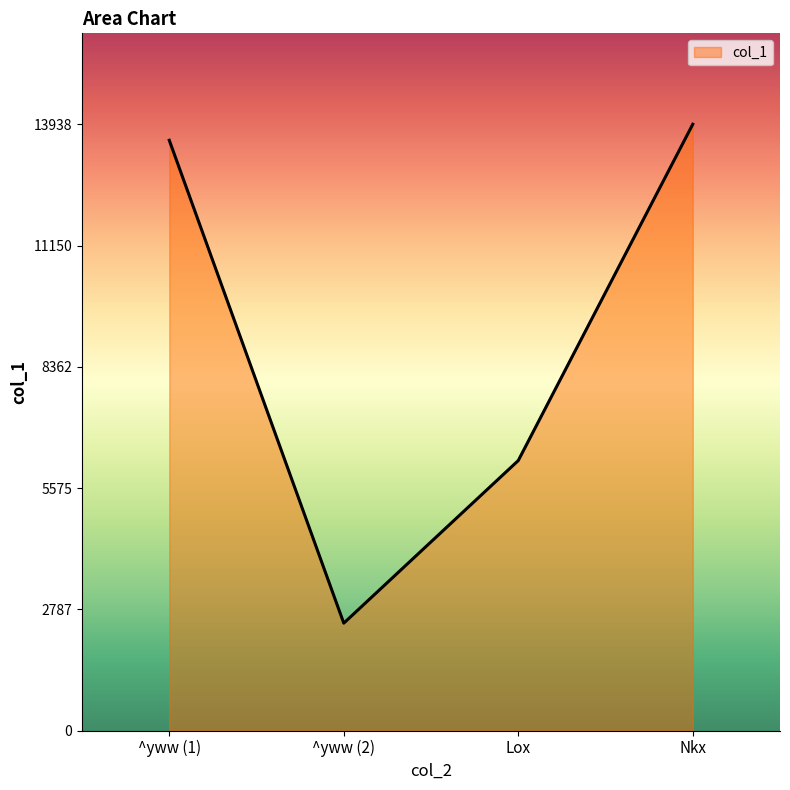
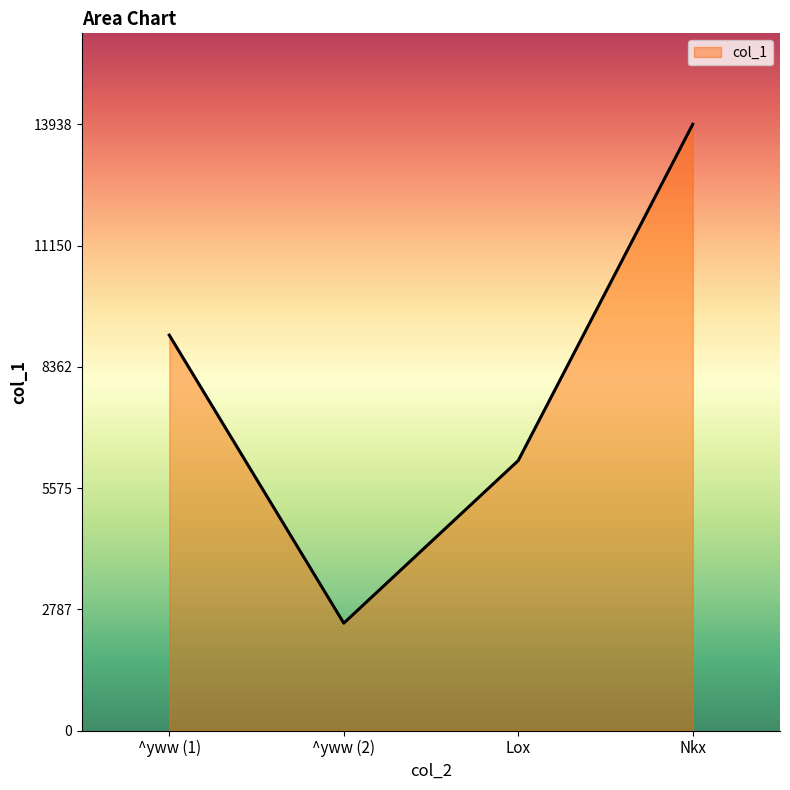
  {
-   "^yww (1)": 13600,
+   "^yww (1)": 9100,
    "^yww (2)": 2500,
    "Lox": 6200,
    "Nkx": 13900
  }
